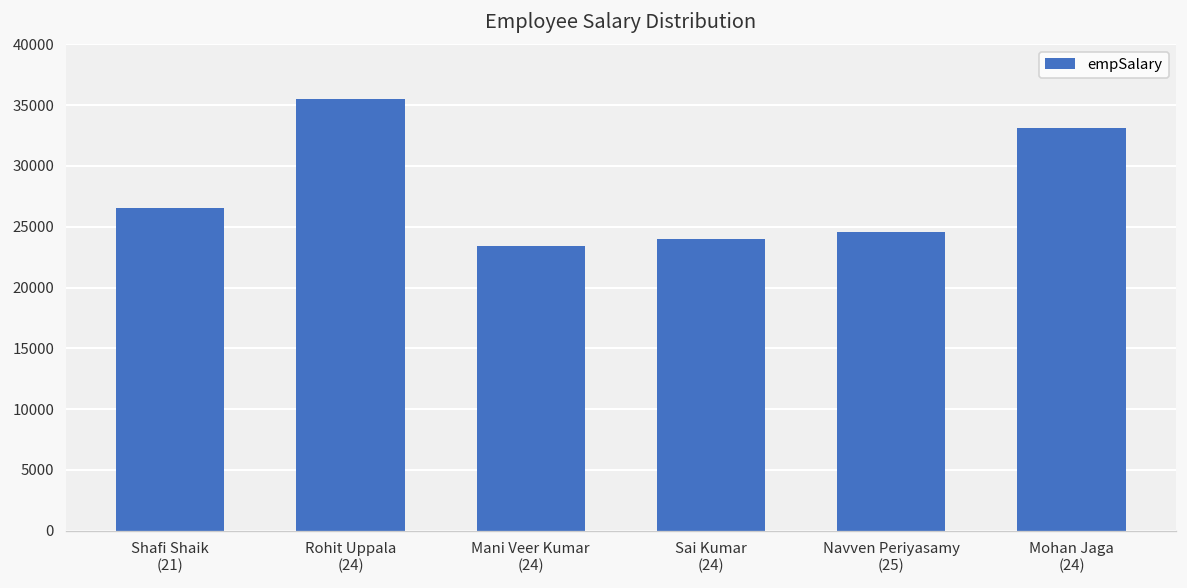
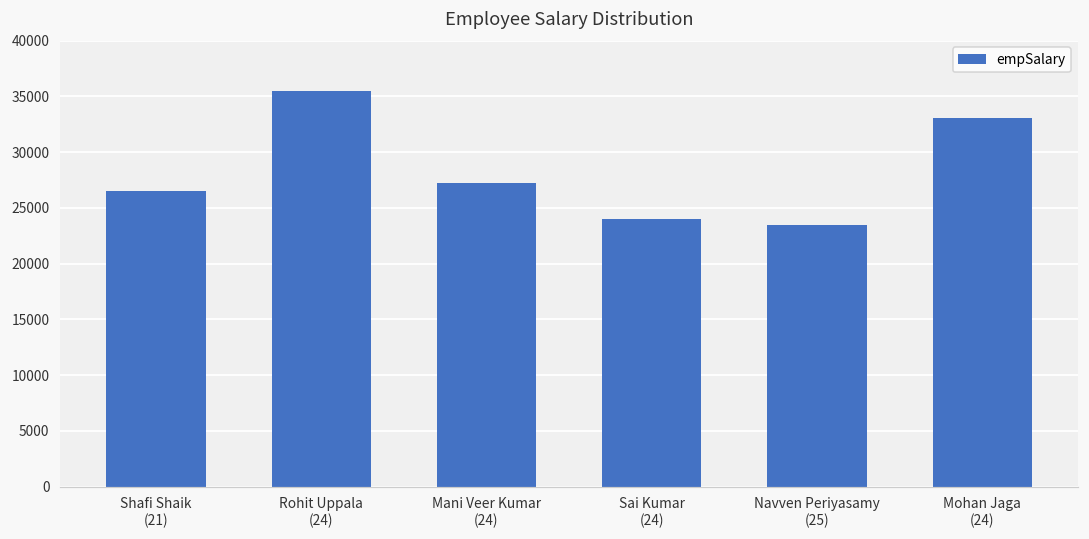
  {
    "Shafi Shaik (21)": 26500,
    "Rohit Uppala (24)": 35500,
-   "Mani Veer Kumar (24)": 23500,
+   "Mani Veer Kumar (24)": 27200,
    "Sai Kumar (24)": 24000,
-   "Navven Periyasamy (25)": 24500,
+   "Navven Periyasamy (25)": 23500,
    "Mohan Jaga (24)": 33100
  }
